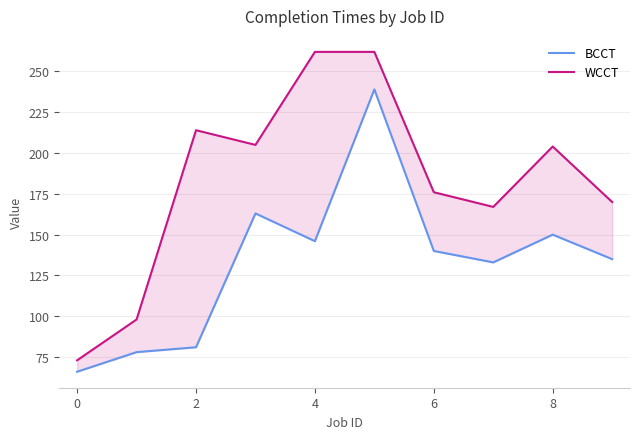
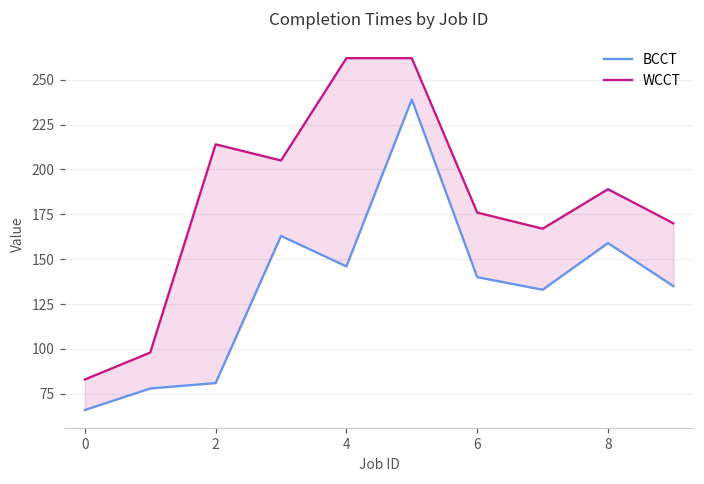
  {
    "BCCT": {
      "0": 66,
      "2": 81,
      "4": 146,
      "6": 140,
-     "8": 150
+     "8": 159
    },
    "WCCT": {
-     "0": 73,
+     "0": 83,
      "2": 214,
      "4": 262,
      "6": 176,
-     "8": 204
+     "8": 189
    }
  }
